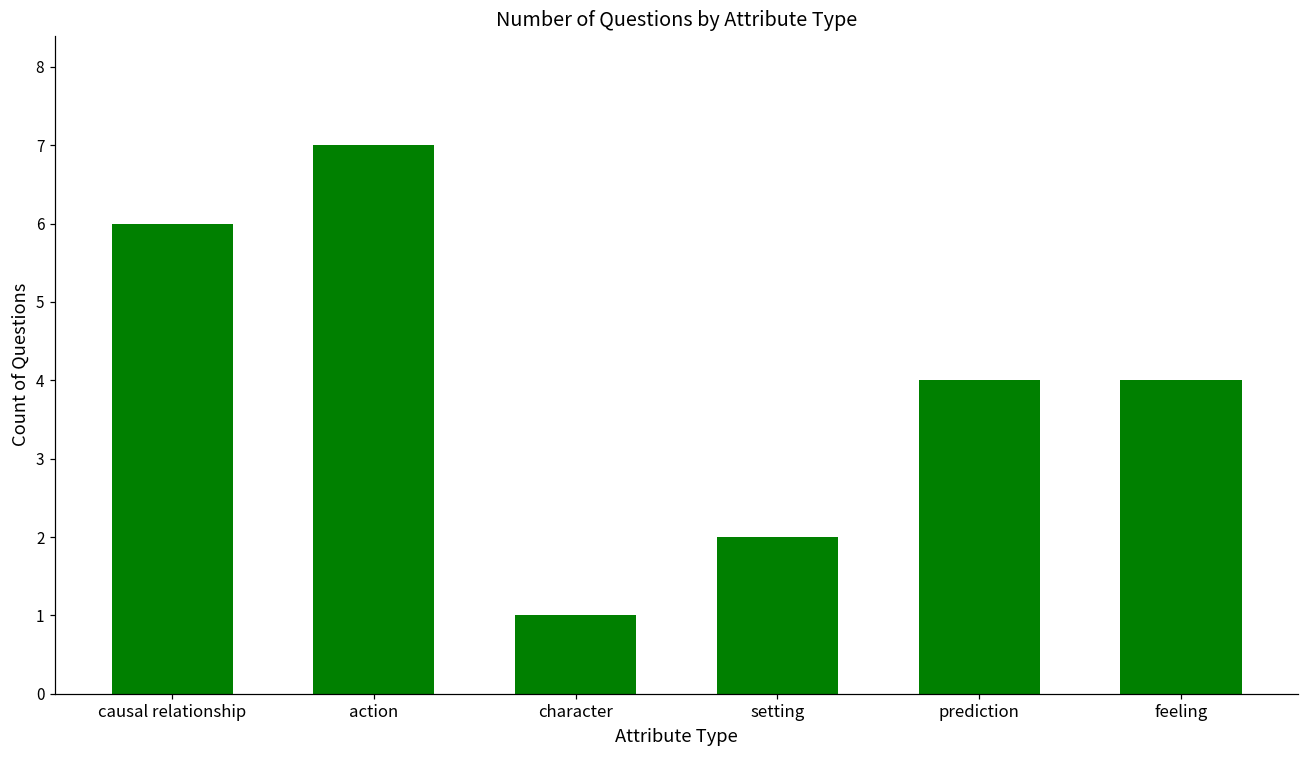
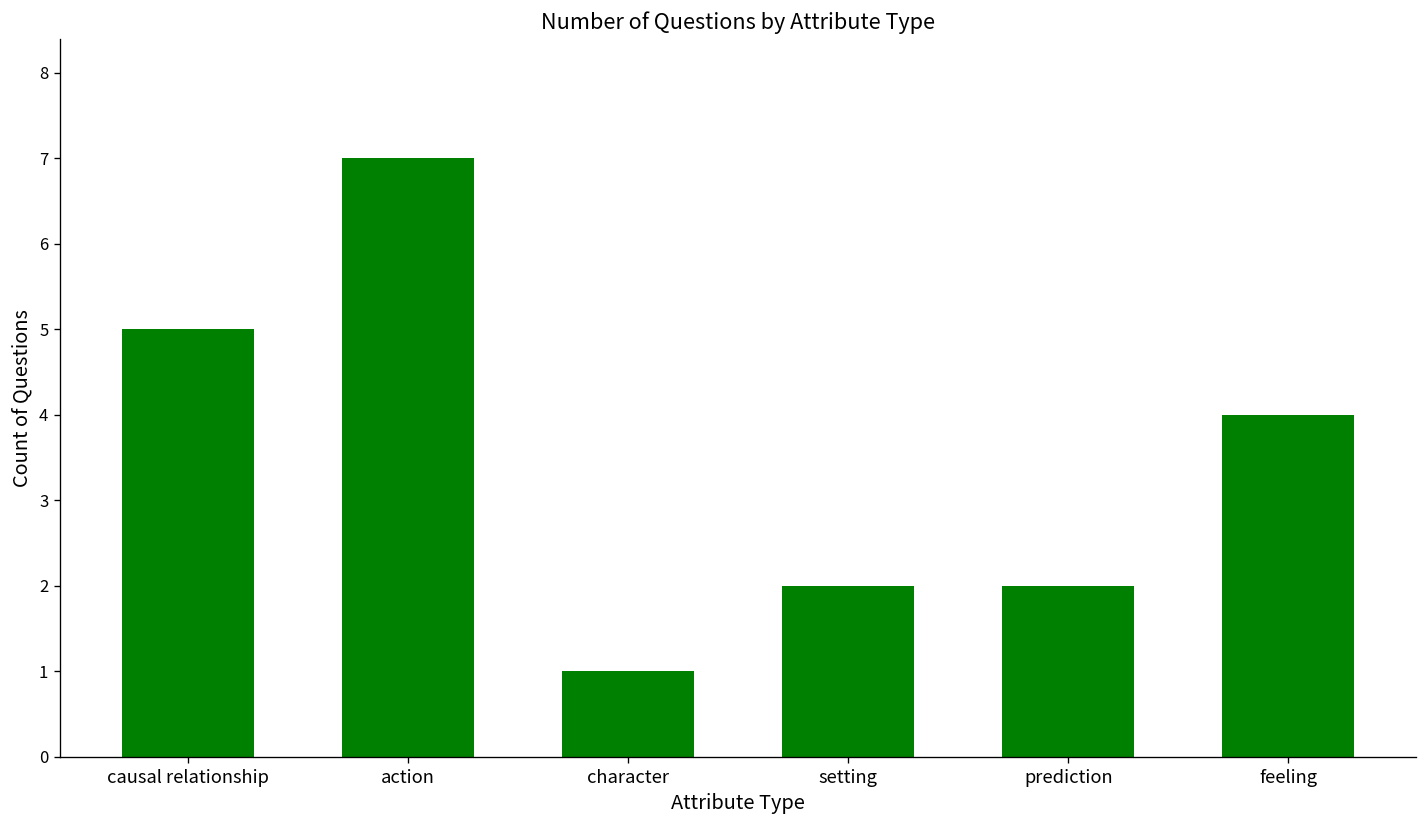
  {
-   "causal relationship": 6,
+   "causal relationship": 5,
    "action": 7,
    "character": 1,
    "setting": 2,
-   "prediction": 4,
+   "prediction": 2,
    "feeling": 4
  }
